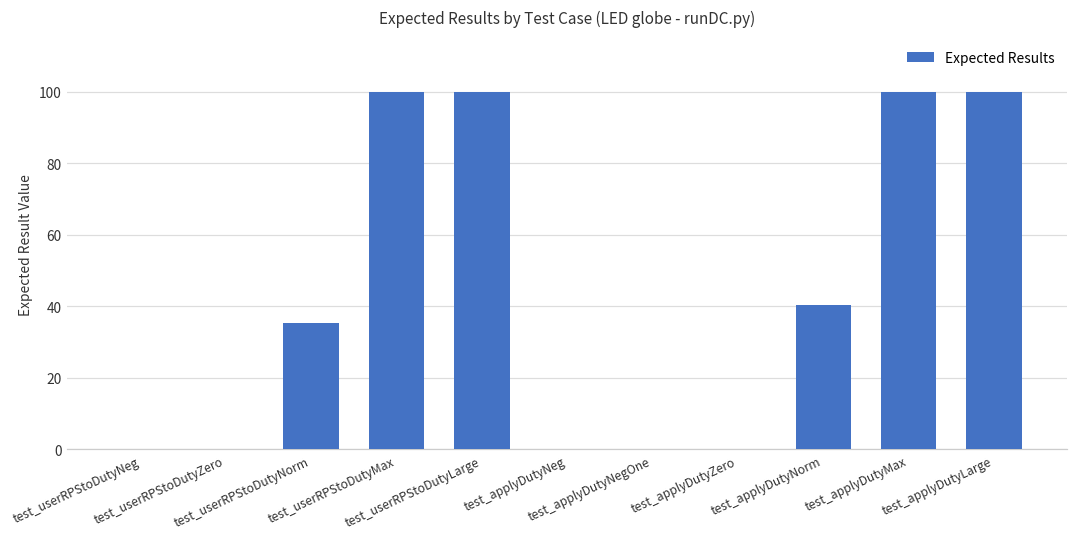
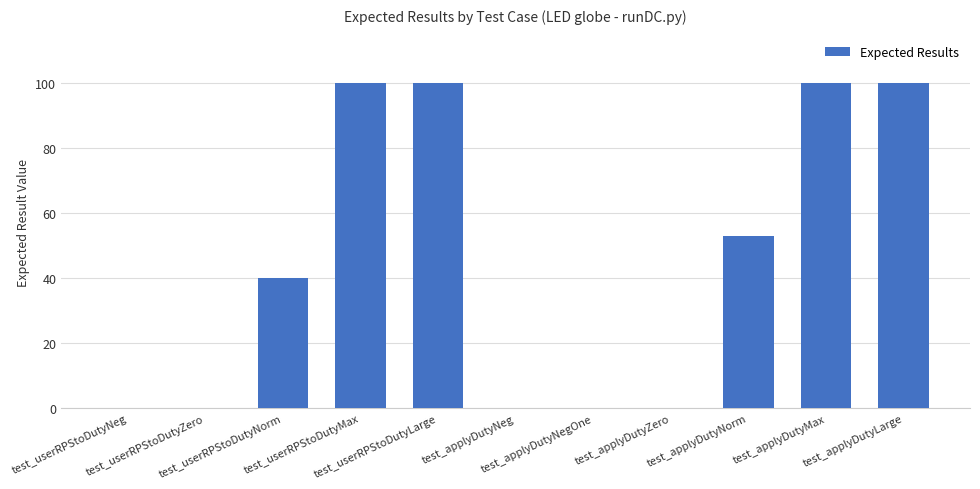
  {
    "test_userRPStoDutyNeg": 0,
    "test_userRPStoDutyZero": 0,
-   "test_userRPStoDutyNorm": 35,
+   "test_userRPStoDutyNorm": 40,
    "test_userRPStoDutyMax": 100,
    "test_userRPStoDutyLarge": 100,
    "test_applyDutyNeg": 0,
    "test_applyDutyNegOne": 0,
    "test_applyDutyZero": 0,
-   "test_applyDutyNorm": 40,
+   "test_applyDutyNorm": 53,
    "test_applyDutyMax": 100,
    "test_applyDutyLarge": 100
  }
